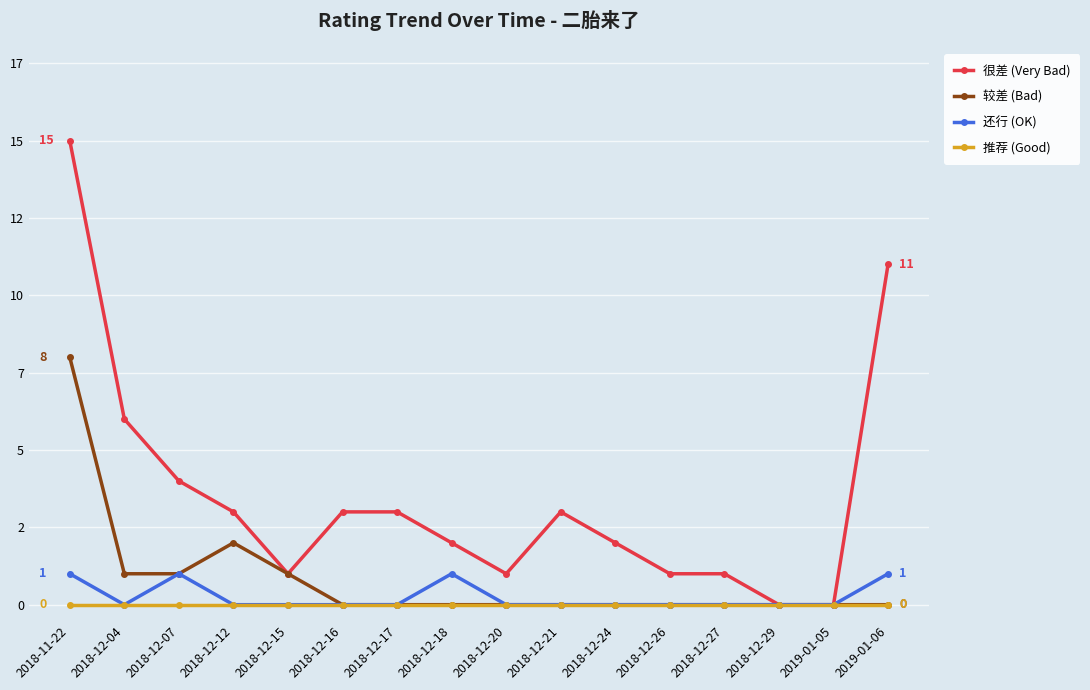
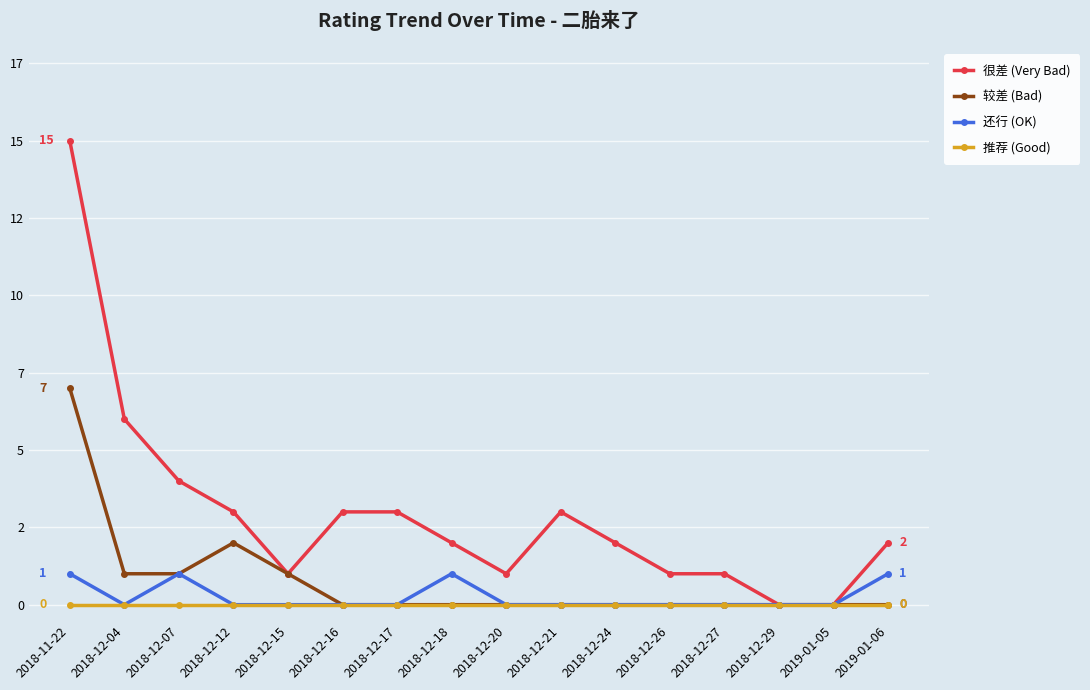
  {
    "很差 (Very Bad)": {
      "2018-11-22": 15,
-     "2019-01-06": 11
+     "2019-01-06": 2
    },
    "较差 (Bad)": {
-     "2018-11-22": 8
+     "2018-11-22": 7
    },
    "还行 (OK)": {
      "2018-11-22": 1,
      "2019-01-06": 1
    },
    "推荐 (Good)": {
      "2018-11-22": 0
    }
  }
